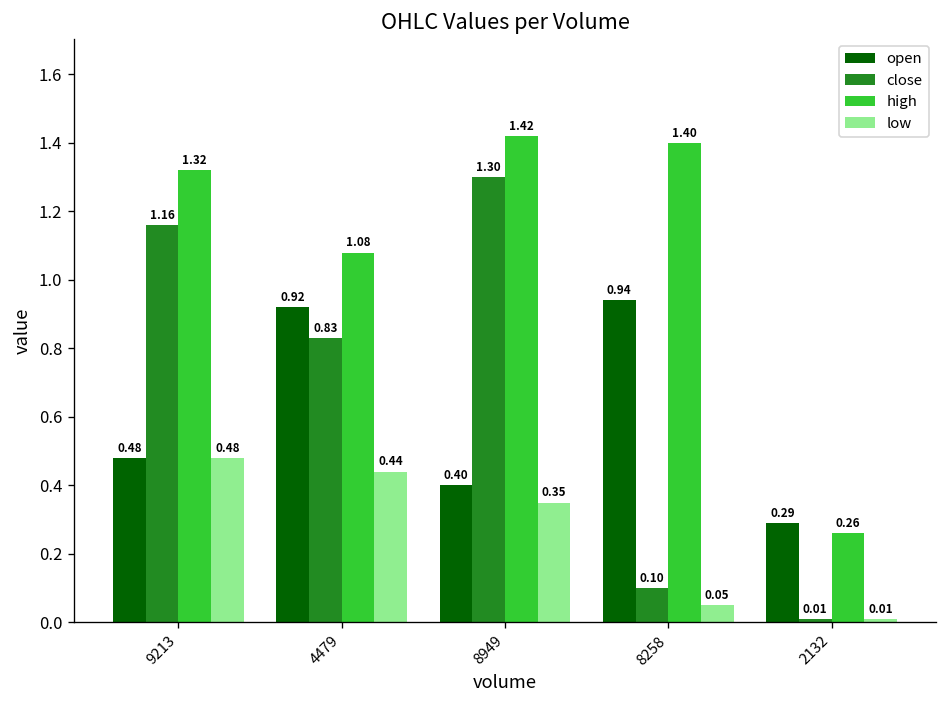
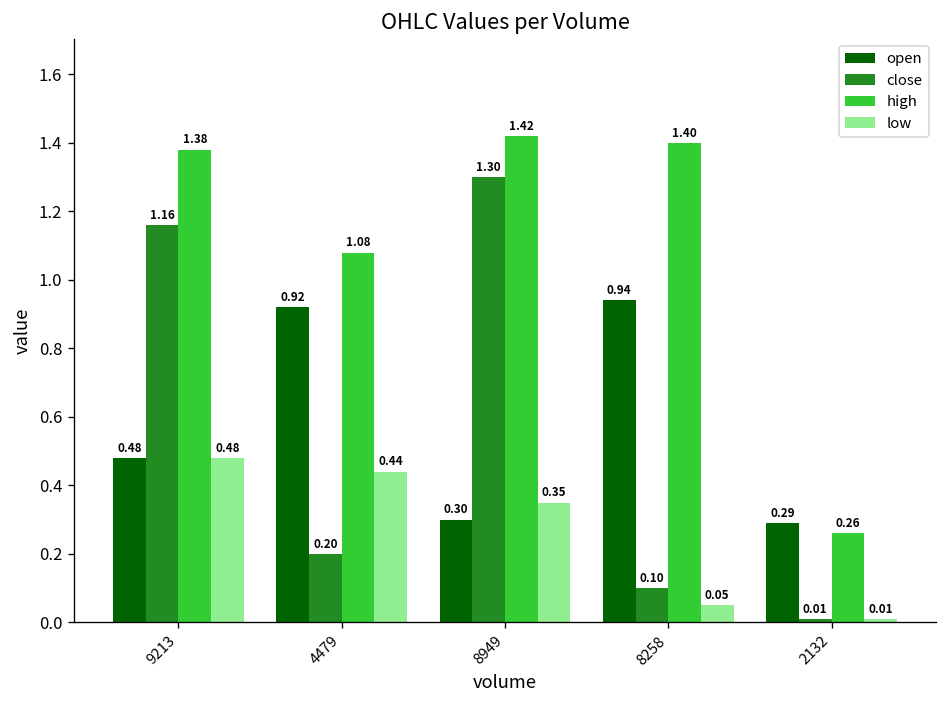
  {
    "open": {
      "9213": 0.48,
      "4479": 0.92,
-     "8949": 0.40,
+     "8949": 0.30,
      "8258": 0.94,
      "2132": 0.29
    },
    "close": {
      "9213": 1.16,
-     "4479": 0.83,
+     "4479": 0.20,
      "8949": 1.30,
      "8258": 0.10,
      "2132": 0.01
    },
    "high": {
-     "9213": 1.32,
+     "9213": 1.38,
      "4479": 1.08,
      "8949": 1.42,
      "8258": 1.40,
      "2132": 0.26
    },
    "low": {
      "9213": 0.48,
      "4479": 0.44,
      "8949": 0.35,
      "8258": 0.05,
      "2132": 0.01
    }
  }
